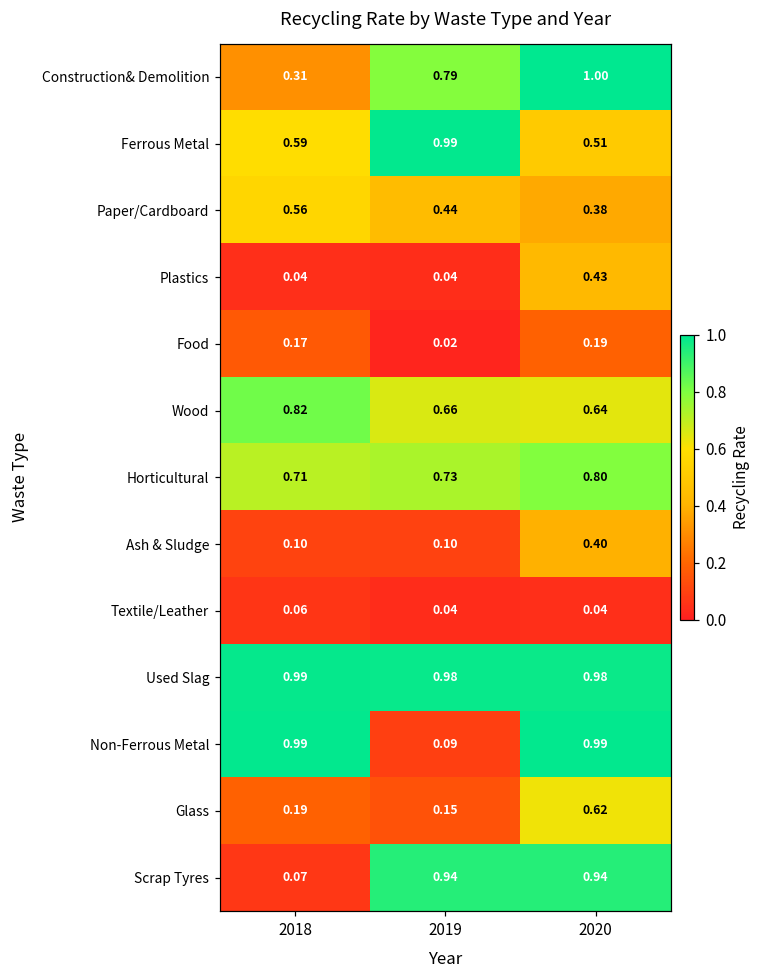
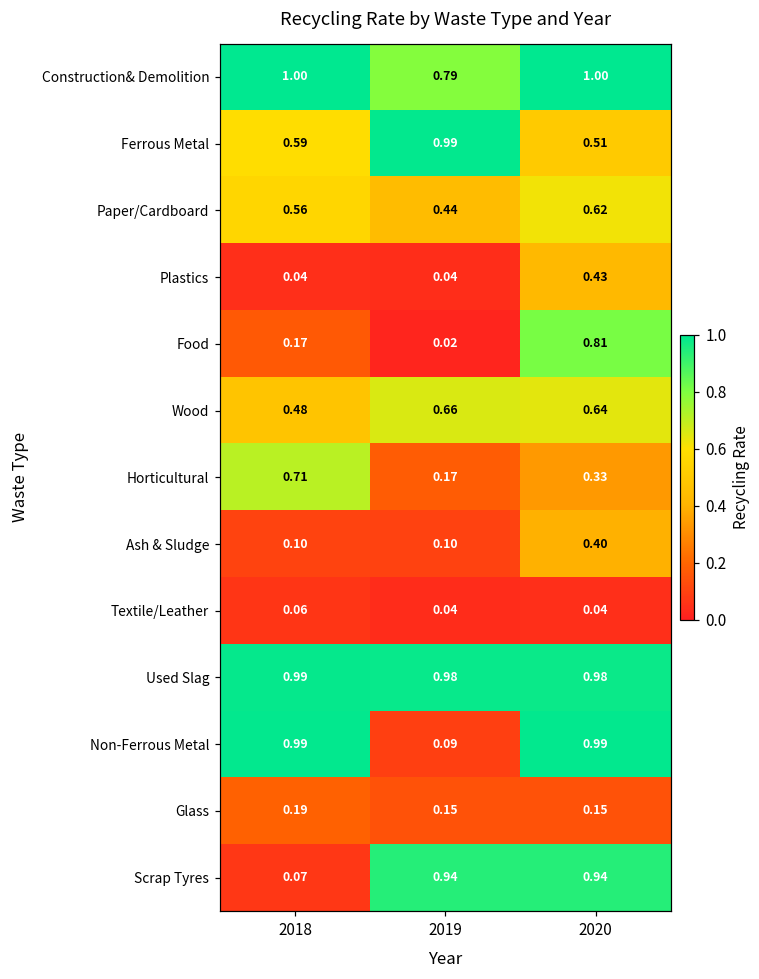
  {
    "Construction& Demolition": {
-     "2018": 0.31,
+     "2018": 1.00,
      "2019": 0.79,
      "2020": 1.00
    },
    "Ferrous Metal": {
      "2018": 0.59,
      "2019": 0.99,
      "2020": 0.51
    },
    "Paper/Cardboard": {
      "2018": 0.56,
      "2019": 0.44,
-     "2020": 0.38
+     "2020": 0.62
    },
    "Plastics": {
      "2018": 0.04,
      "2019": 0.04,
      "2020": 0.43
    },
    "Food": {
      "2018": 0.17,
      "2019": 0.02,
-     "2020": 0.19
+     "2020": 0.81
    },
    "Wood": {
-     "2018": 0.82,
+     "2018": 0.48,
      "2019": 0.66,
      "2020": 0.64
    },
    "Horticultural": {
      "2018": 0.71,
-     "2019": 0.73,
-     "2020": 0.80
+     "2019": 0.17,
+     "2020": 0.33
    },
    "Ash & Sludge": {
      "2018": 0.10,
      "2019": 0.10,
      "2020": 0.40
    },
    "Textile/Leather": {
      "2018": 0.06,
      "2019": 0.04,
      "2020": 0.04
    },
    "Used Slag": {
      "2018": 0.99,
      "2019": 0.98,
      "2020": 0.98
    },
    "Non-Ferrous Metal": {
      "2018": 0.99,
      "2019": 0.09,
      "2020": 0.99
    },
    "Glass": {
      "2018": 0.19,
      "2019": 0.15,
-     "2020": 0.62
+     "2020": 0.15
    },
    "Scrap Tyres": {
      "2018": 0.07,
      "2019": 0.94,
      "2020": 0.94
    }
  }
